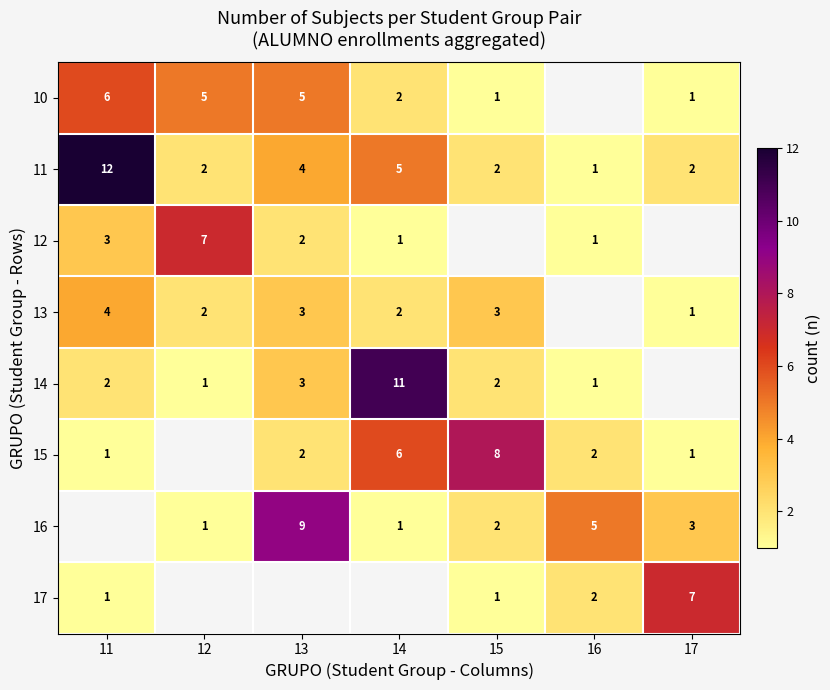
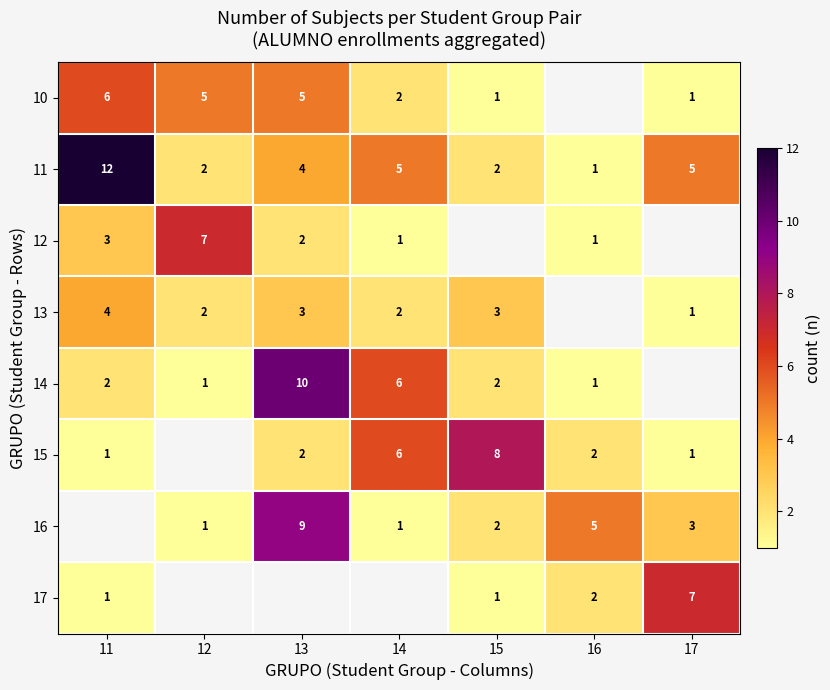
  {
    "10": {
      "11": 6,
      "12": 5,
      "13": 5,
      "14": 2,
      "15": 1,
      "17": 1
    },
    "11": {
      "11": 12,
      "12": 2,
      "13": 4,
      "14": 5,
      "15": 2,
      "16": 1,
-     "17": 2
+     "17": 5
    },
    "12": {
      "11": 3,
      "12": 7,
      "13": 2,
      "14": 1,
      "16": 1
    },
    "13": {
      "11": 4,
      "12": 2,
      "13": 3,
      "14": 2,
      "15": 3,
      "17": 1
    },
    "14": {
      "11": 2,
      "12": 1,
-     "13": 3,
-     "14": 11,
+     "13": 10,
+     "14": 6,
      "15": 2,
      "16": 1
    },
    "15": {
      "11": 1,
      "13": 2,
      "14": 6,
      "15": 8,
      "16": 2,
      "17": 1
    },
    "16": {
      "12": 1,
      "13": 9,
      "14": 1,
      "15": 2,
      "16": 5,
      "17": 3
    },
    "17": {
      "11": 1,
      "15": 1,
      "16": 2,
      "17": 7
    }
  }
